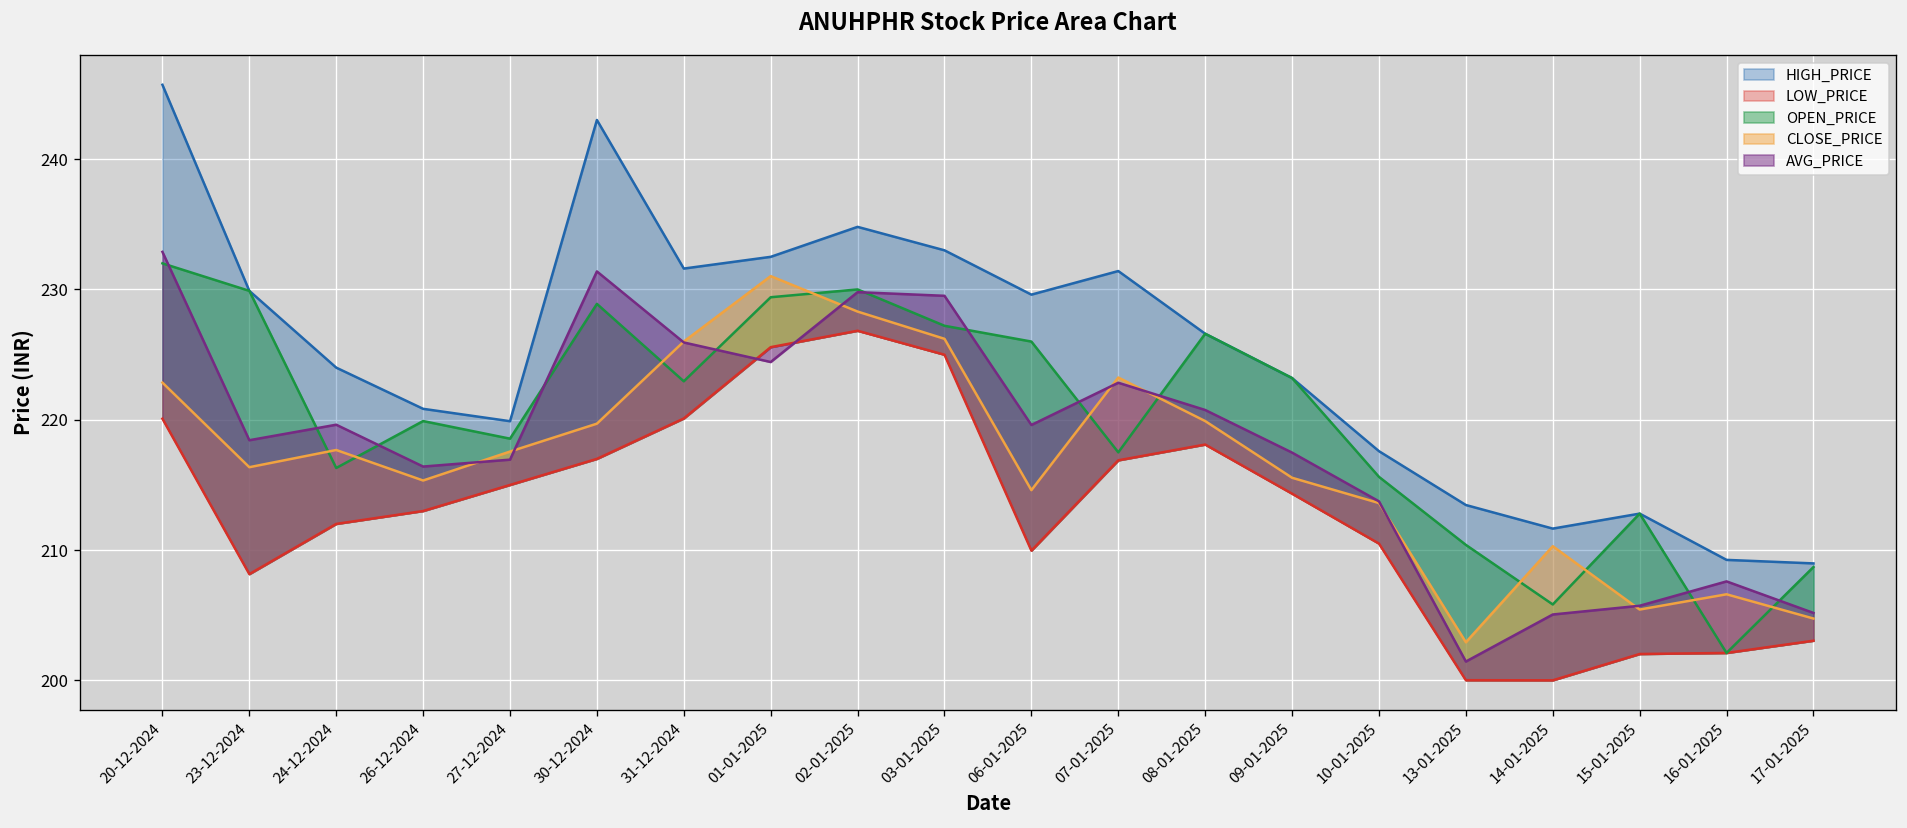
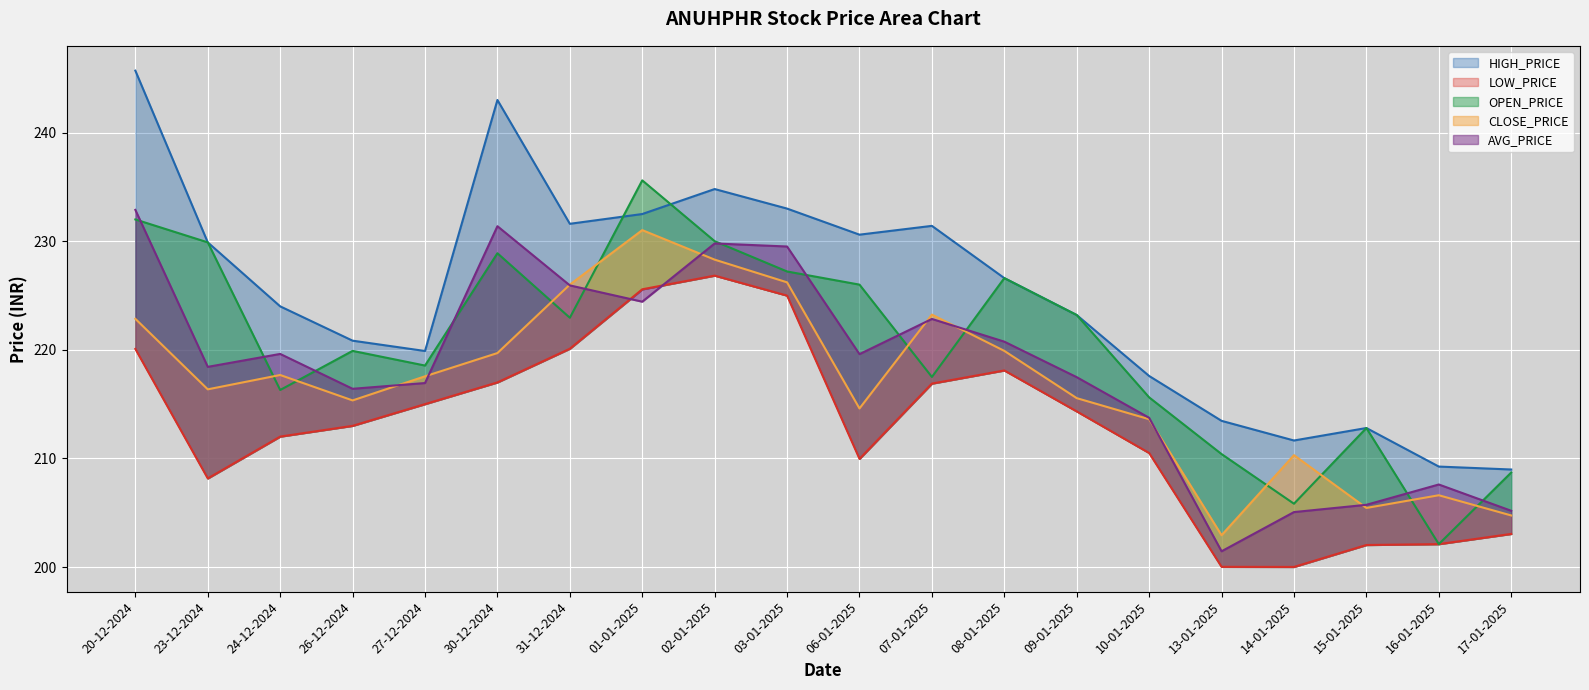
  {
    "HIGH_PRICE": {
      "20-12-2024": 245.7,
      "24-12-2024": 224.0,
      "26-12-2024": 220.8,
      "27-12-2024": 219.9,
      "30-12-2024": 243.0,
      "31-12-2024": 231.6,
      "01-01-2025": 232.5,
      "02-01-2025": 234.8,
      "03-01-2025": 233.0,
-     "06-01-2025": 229.6,
+     "06-01-2025": 230.6,
      "07-01-2025": 231.4,
      "10-01-2025": 217.6,
      "13-01-2025": 213.5,
      "14-01-2025": 211.7,
      "16-01-2025": 209.3,
      "17-01-2025": 209.0
    },
    "OPEN_PRICE": {
      "20-12-2024": 232.0,
      "24-12-2024": 216.3,
      "26-12-2024": 219.9,
      "27-12-2024": 218.6,
      "30-12-2024": 228.9,
      "31-12-2024": 223.0,
-     "01-01-2025": 229.4,
+     "01-01-2025": 235.6,
      "03-01-2025": 227.2,
      "06-01-2025": 226.0,
      "07-01-2025": 217.5,
      "10-01-2025": 215.6,
      "13-01-2025": 210.4,
      "14-01-2025": 205.8,
      "17-01-2025": 208.7
    }
  }
